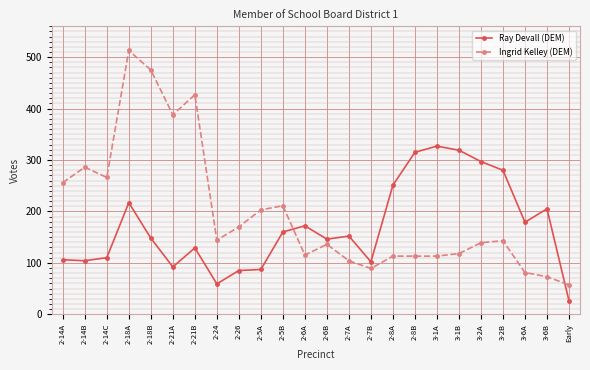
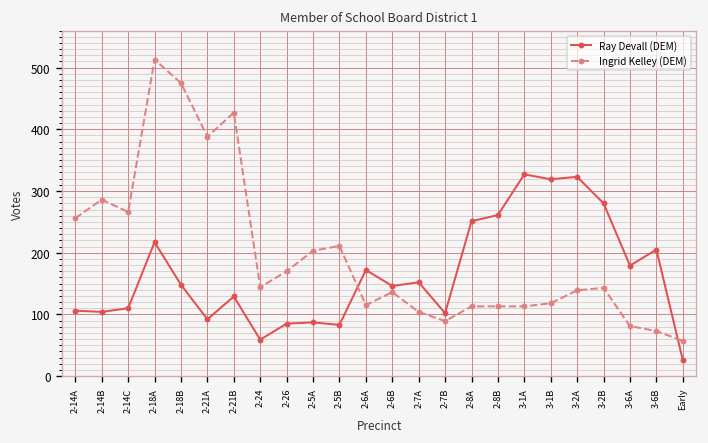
  {
    "Ray Devall (DEM)": {
      "2-14A": 110,
      "2-14B": 100,
      "2-14C": 110,
      "2-18A": 220,
      "2-18B": 150,
      "2-21A": 90,
      "2-21B": 130,
      "2-24": 60,
      "2-26": 90,
      "2-5A": 90,
-     "2-5B": 160,
+     "2-5B": 80,
      "2-6A": 170,
      "2-6B": 150,
      "2-7A": 150,
      "2-7B": 100,
      "2-8A": 250,
-     "2-8B": 320,
+     "2-8B": 260,
      "3-1A": 330,
      "3-1B": 320,
-     "3-2A": 300,
+     "3-2A": 320,
      "3-2B": 280,
      "3-6A": 180,
      "3-6B": 210,
      "Early": 30
    },
    "Ingrid Kelley (DEM)": {
      "2-14A": 260,
      "2-14B": 290,
      "2-14C": 270,
      "2-18A": 510,
      "2-18B": 480,
      "2-21A": 390,
      "2-21B": 430,
      "2-24": 140,
      "2-26": 170,
      "2-5A": 200,
      "2-5B": 210,
      "2-6A": 120,
      "2-6B": 140,
      "2-7A": 100,
      "2-7B": 90,
      "2-8A": 110,
      "2-8B": 110,
      "3-1A": 110,
      "3-1B": 120,
      "3-2A": 140,
      "3-2B": 140,
      "3-6A": 80,
      "3-6B": 70,
      "Early": 60
    }
  }
